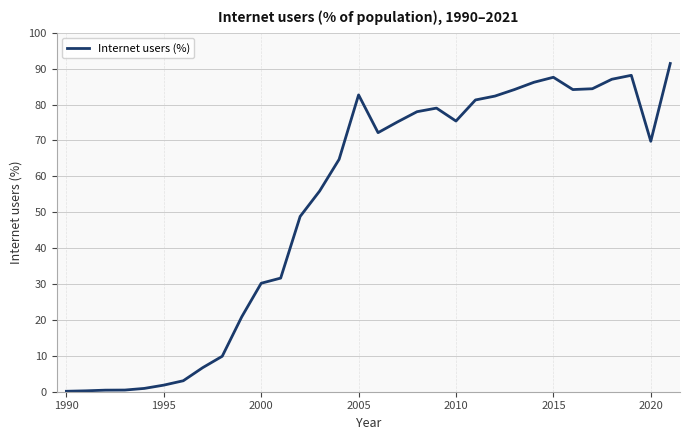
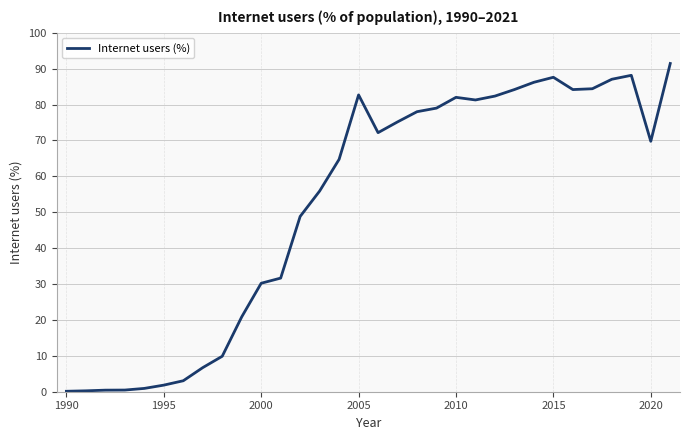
  {
    "1990": 0,
    "1995": 2,
    "2000": 30,
    "2005": 83,
-   "2010": 75,
+   "2010": 82,
    "2015": 88,
    "2020": 70
  }
